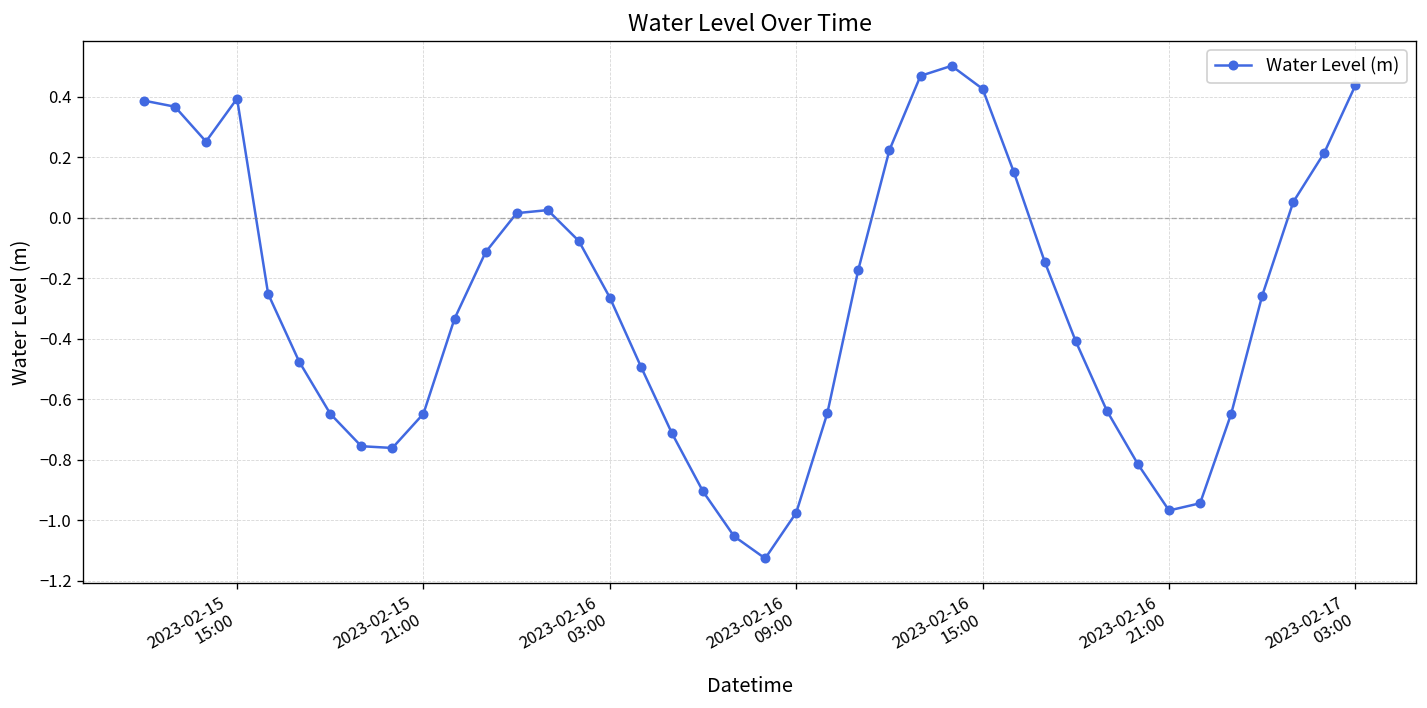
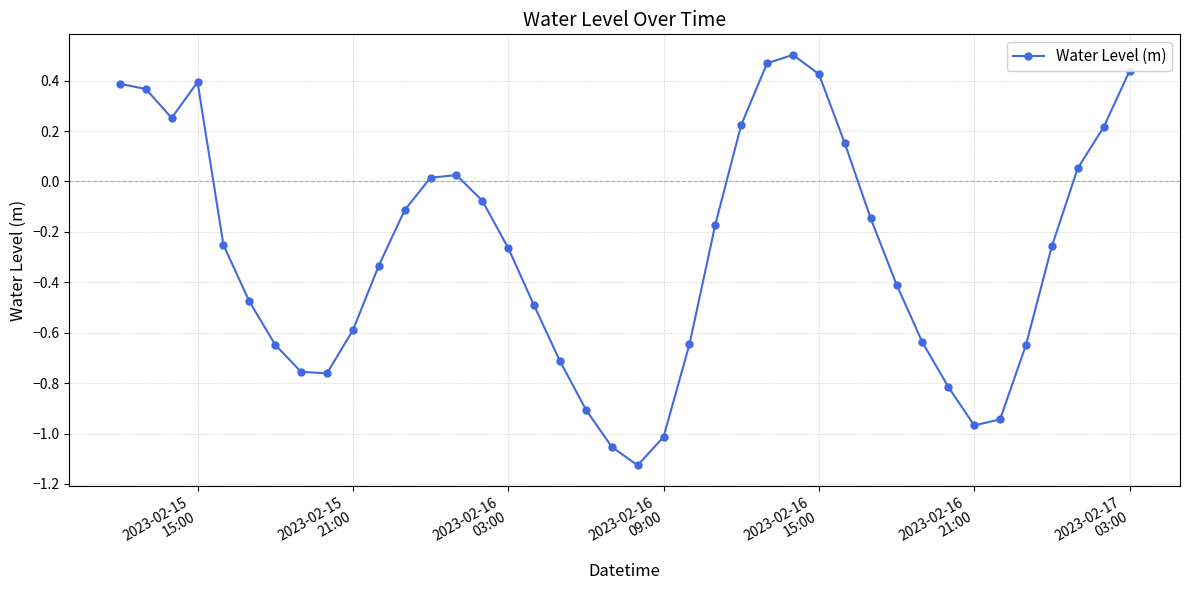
  {
    "2023-02-15 15:00": 0.39,
-   "2023-02-15 21:00": -0.65,
+   "2023-02-15 21:00": -0.59,
    "2023-02-16 03:00": -0.26,
-   "2023-02-16 09:00": -0.97,
+   "2023-02-16 09:00": -1.01,
    "2023-02-16 15:00": 0.43,
    "2023-02-16 21:00": -0.97
  }
